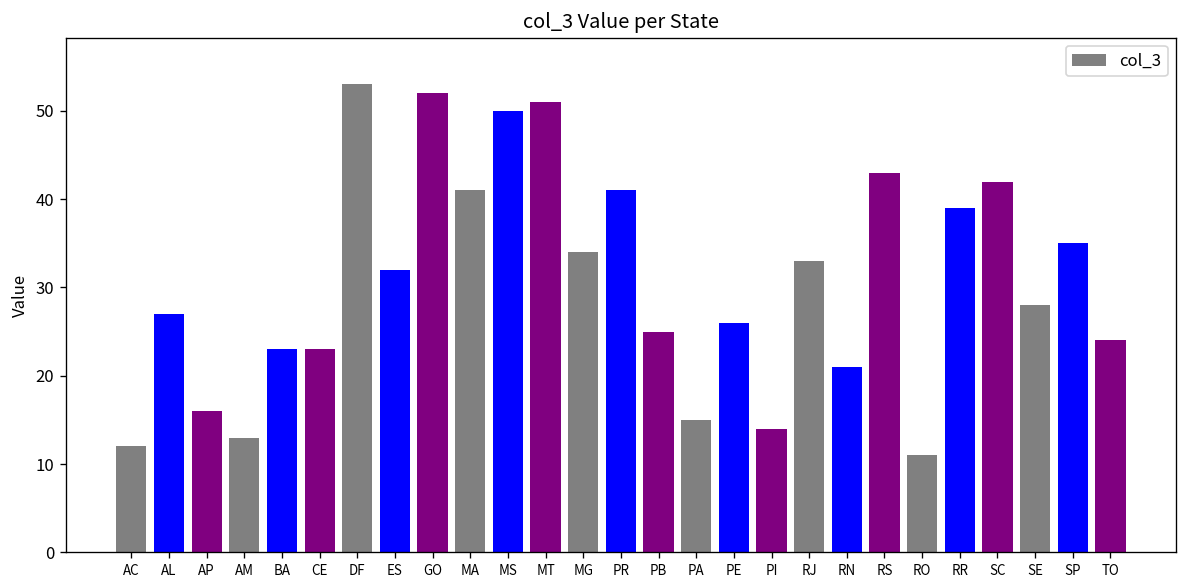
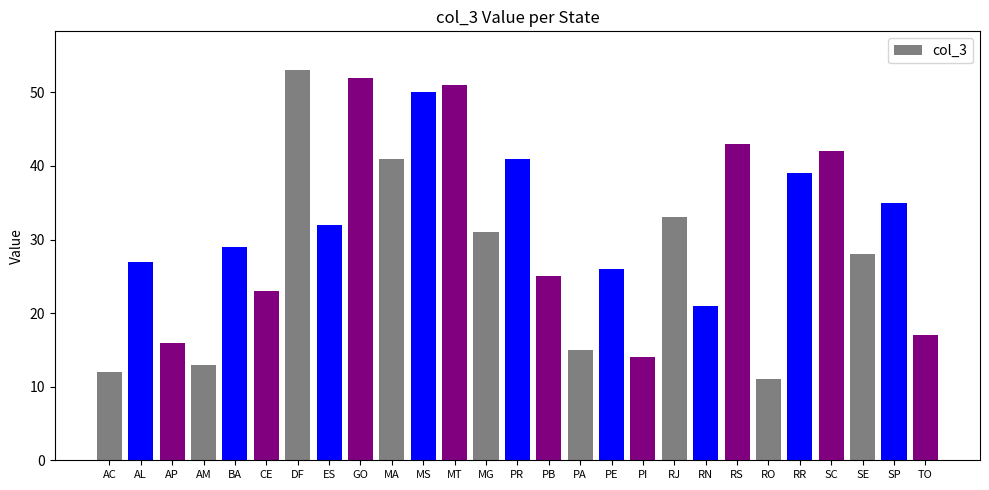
  {
    "AC": 12,
    "AL": 27,
    "AP": 16,
    "AM": 13,
-   "BA": 23,
+   "BA": 29,
    "CE": 23,
    "DF": 53,
    "ES": 32,
    "GO": 52,
    "MA": 41,
    "MS": 50,
    "MT": 51,
-   "MG": 34,
+   "MG": 31,
    "PR": 41,
    "PB": 25,
    "PA": 15,
    "PE": 26,
    "PI": 14,
    "RJ": 33,
    "RN": 21,
    "RS": 43,
    "RO": 11,
    "RR": 39,
    "SC": 42,
    "SE": 28,
    "SP": 35,
-   "TO": 24
+   "TO": 17
  }
